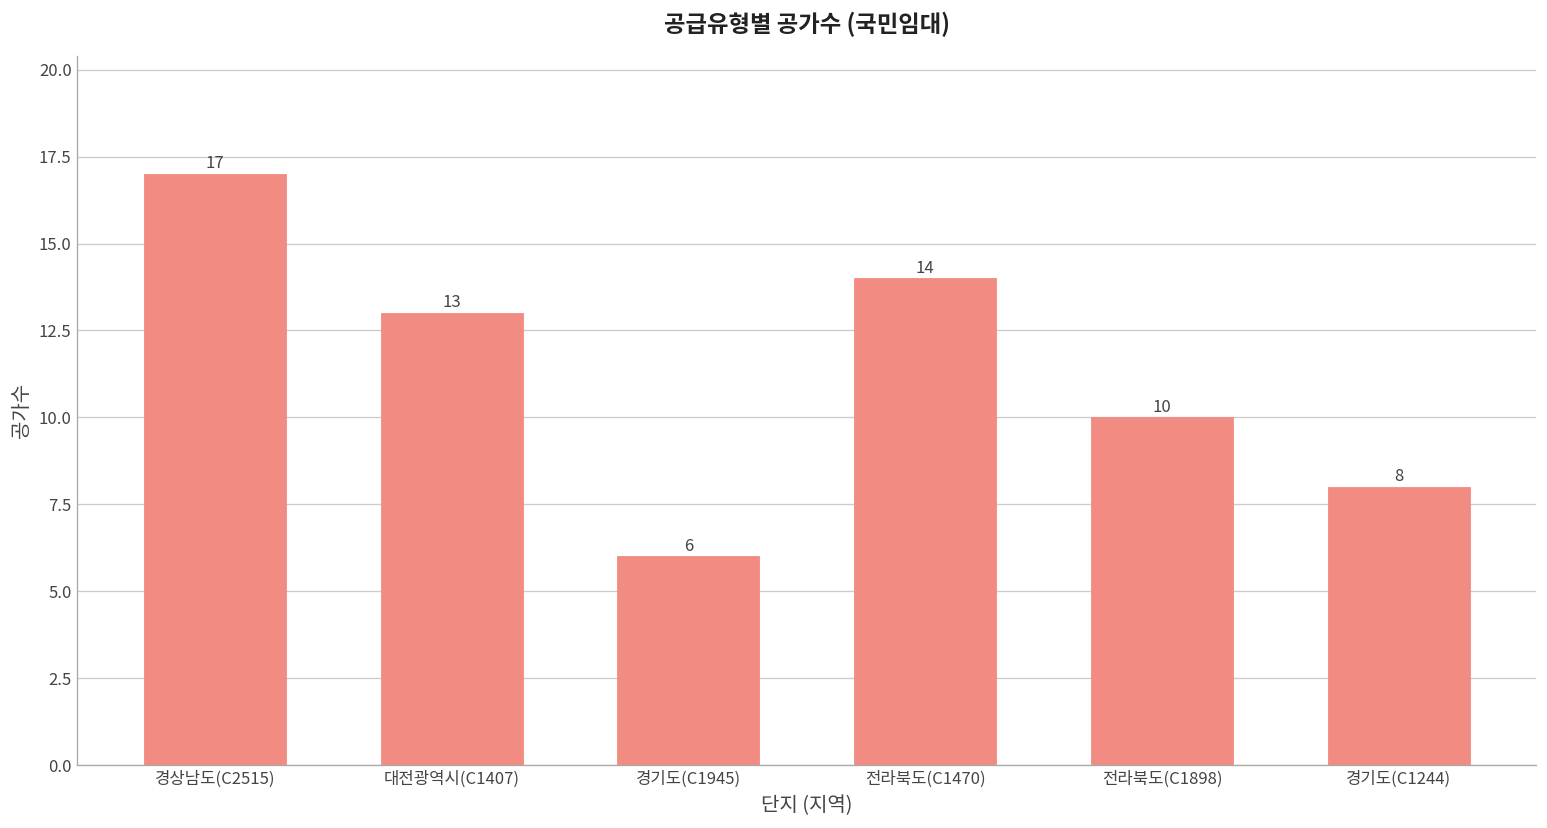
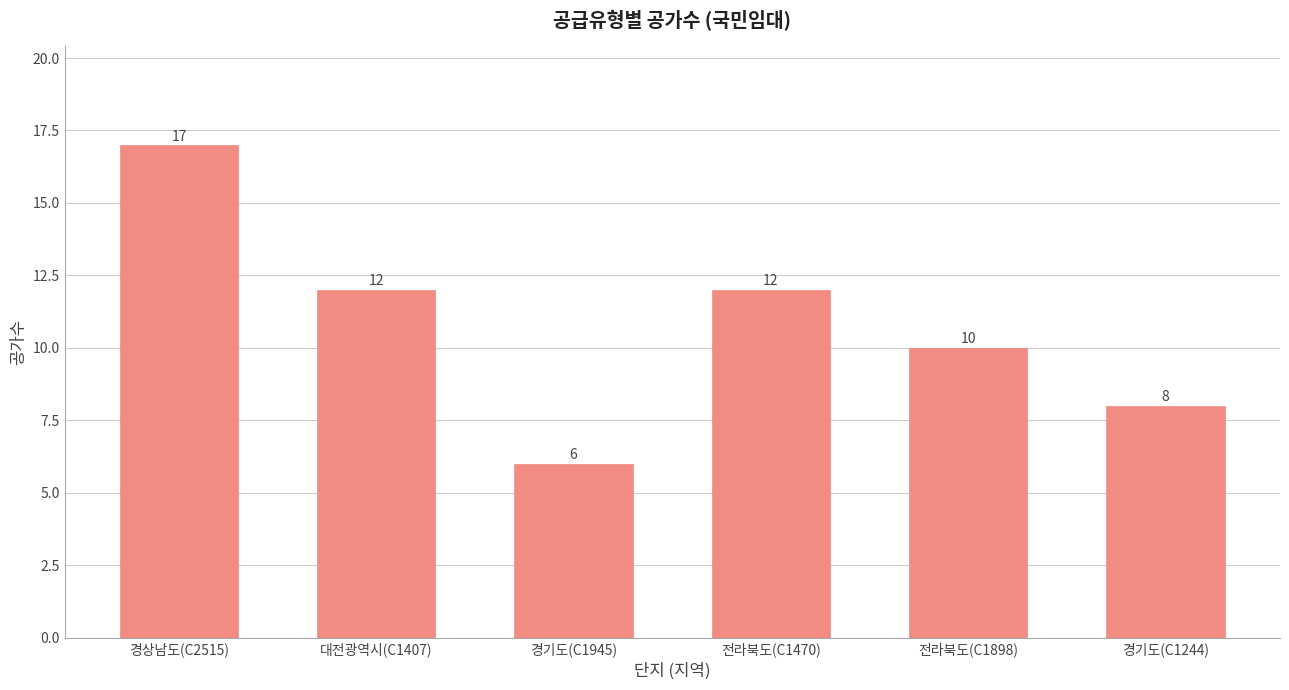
  {
    "경상남도(C2515)": 17,
-   "대전광역시(C1407)": 13,
+   "대전광역시(C1407)": 12,
    "경기도(C1945)": 6,
-   "전라북도(C1470)": 14,
+   "전라북도(C1470)": 12,
    "전라북도(C1898)": 10,
    "경기도(C1244)": 8
  }
